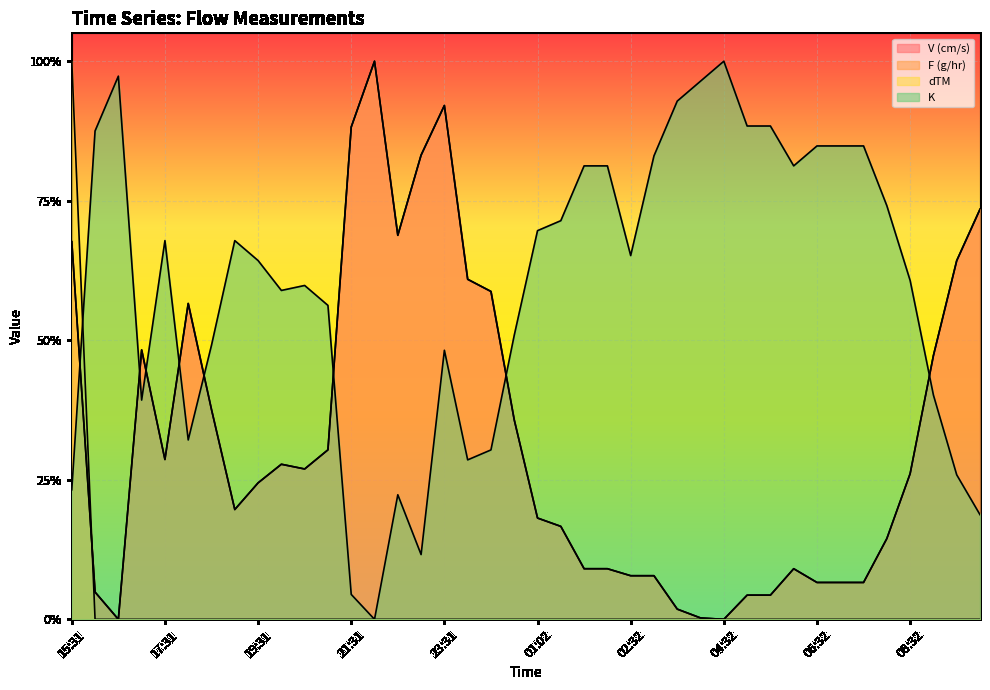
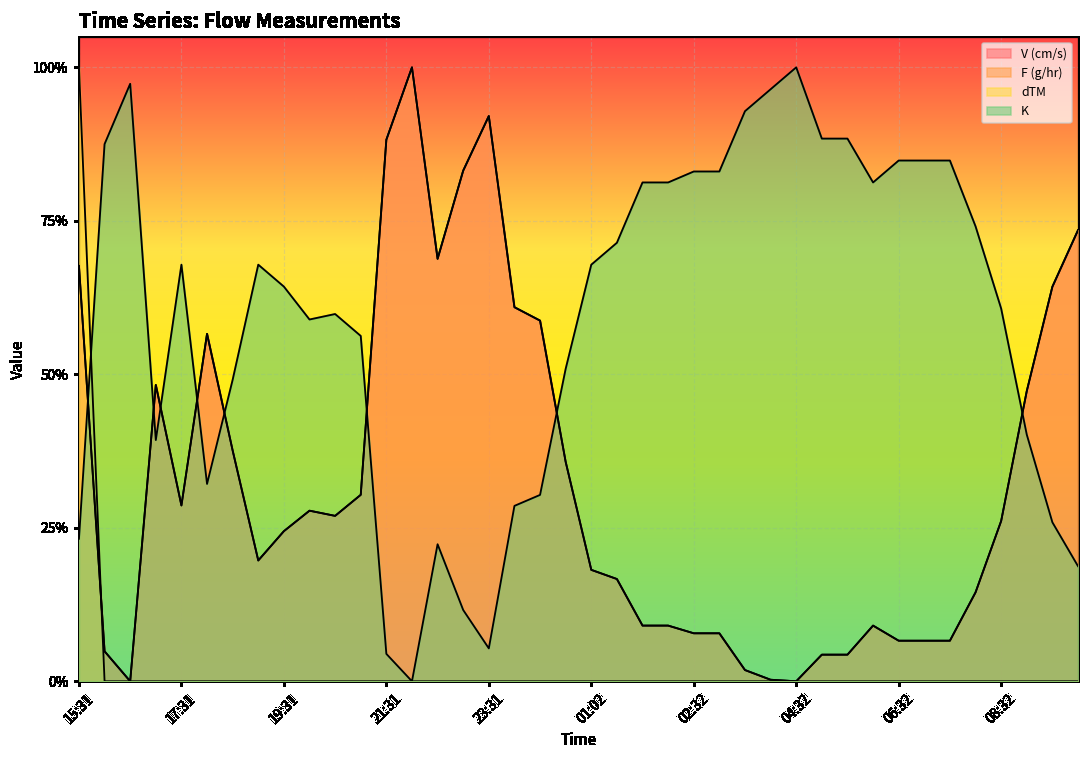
  {
    "K": {
      "15:31": "23%",
      "17:31": "68%",
      "19:31": "64%",
      "21:31": "4%",
-     "23:31": "48%",
-     "01:02": "70%",
-     "02:32": "65%",
+     "23:31": "5%",
+     "01:02": "68%",
+     "02:32": "83%",
      "04:32": "100%",
      "06:32": "85%",
      "08:32": "61%"
    }
  }
